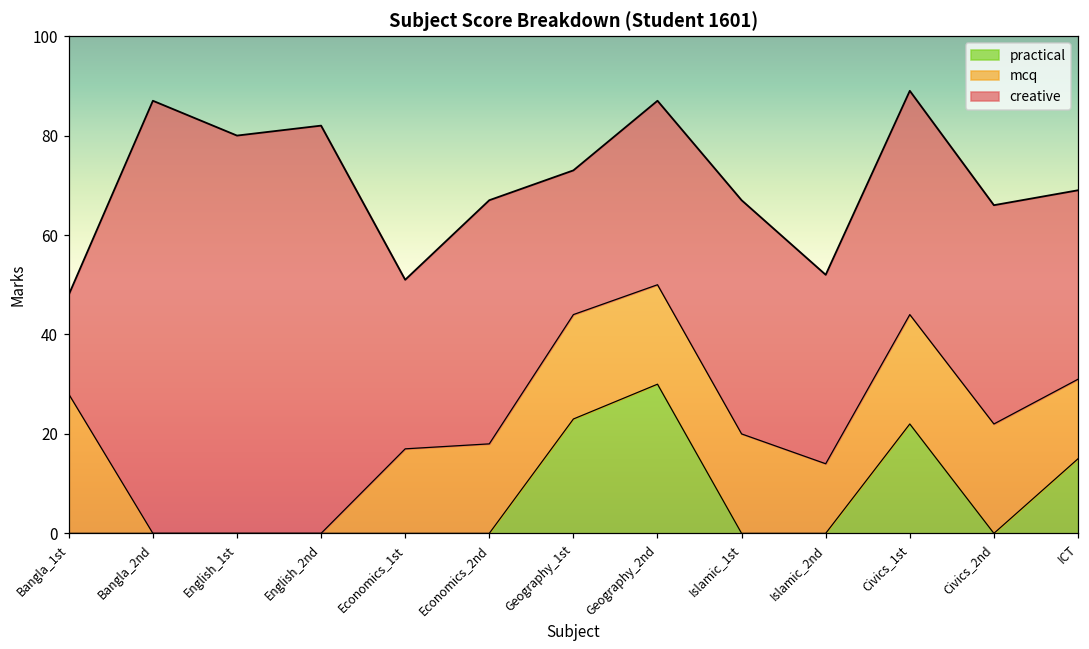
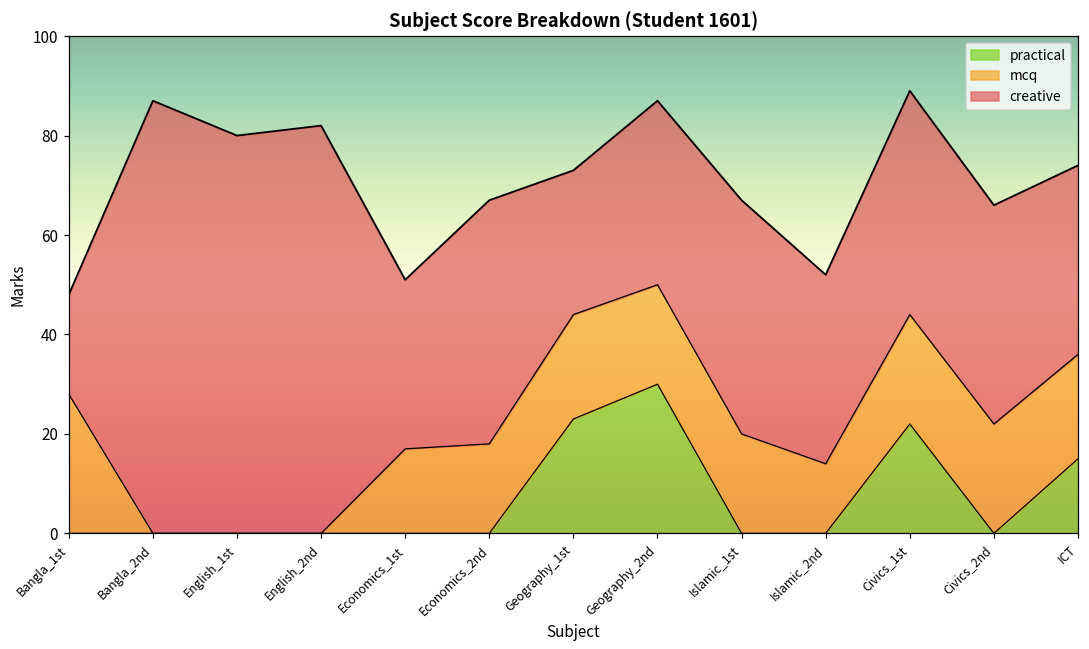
  {
    "practical": {
      "Bangla_1st": 0,
      "Economics_1st": 0,
      "Economics_2nd": 0,
      "Geography_1st": 23,
      "Geography_2nd": 30,
      "Islamic_1st": 0,
      "Islamic_2nd": 0,
      "Civics_1st": 22,
      "Civics_2nd": 0,
      "ICT": 15
    },
    "mcq": {
      "Bangla_1st": 28,
      "Economics_1st": 17,
      "Economics_2nd": 18,
      "Geography_1st": 21,
      "Geography_2nd": 20,
      "Islamic_1st": 20,
      "Islamic_2nd": 14,
      "Civics_1st": 22,
      "Civics_2nd": 22,
-     "ICT": 16
+     "ICT": 21
    },
    "creative": {
      "Bangla_1st": 20,
      "Bangla_2nd": 87,
      "English_1st": 80,
      "English_2nd": 82,
      "Economics_1st": 34,
      "Economics_2nd": 49,
      "Geography_1st": 29,
      "Geography_2nd": 37,
      "Islamic_1st": 47,
      "Islamic_2nd": 38,
      "Civics_1st": 45,
      "Civics_2nd": 44,
      "ICT": 38
    }
  }
